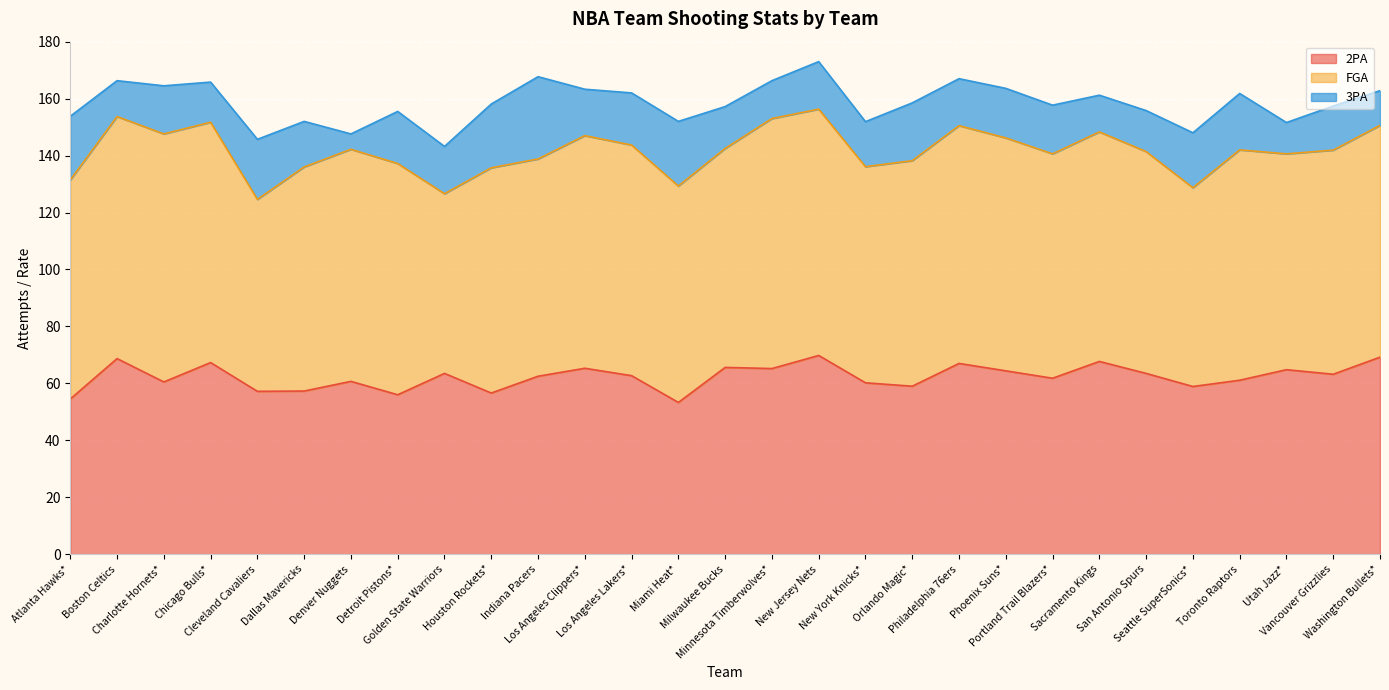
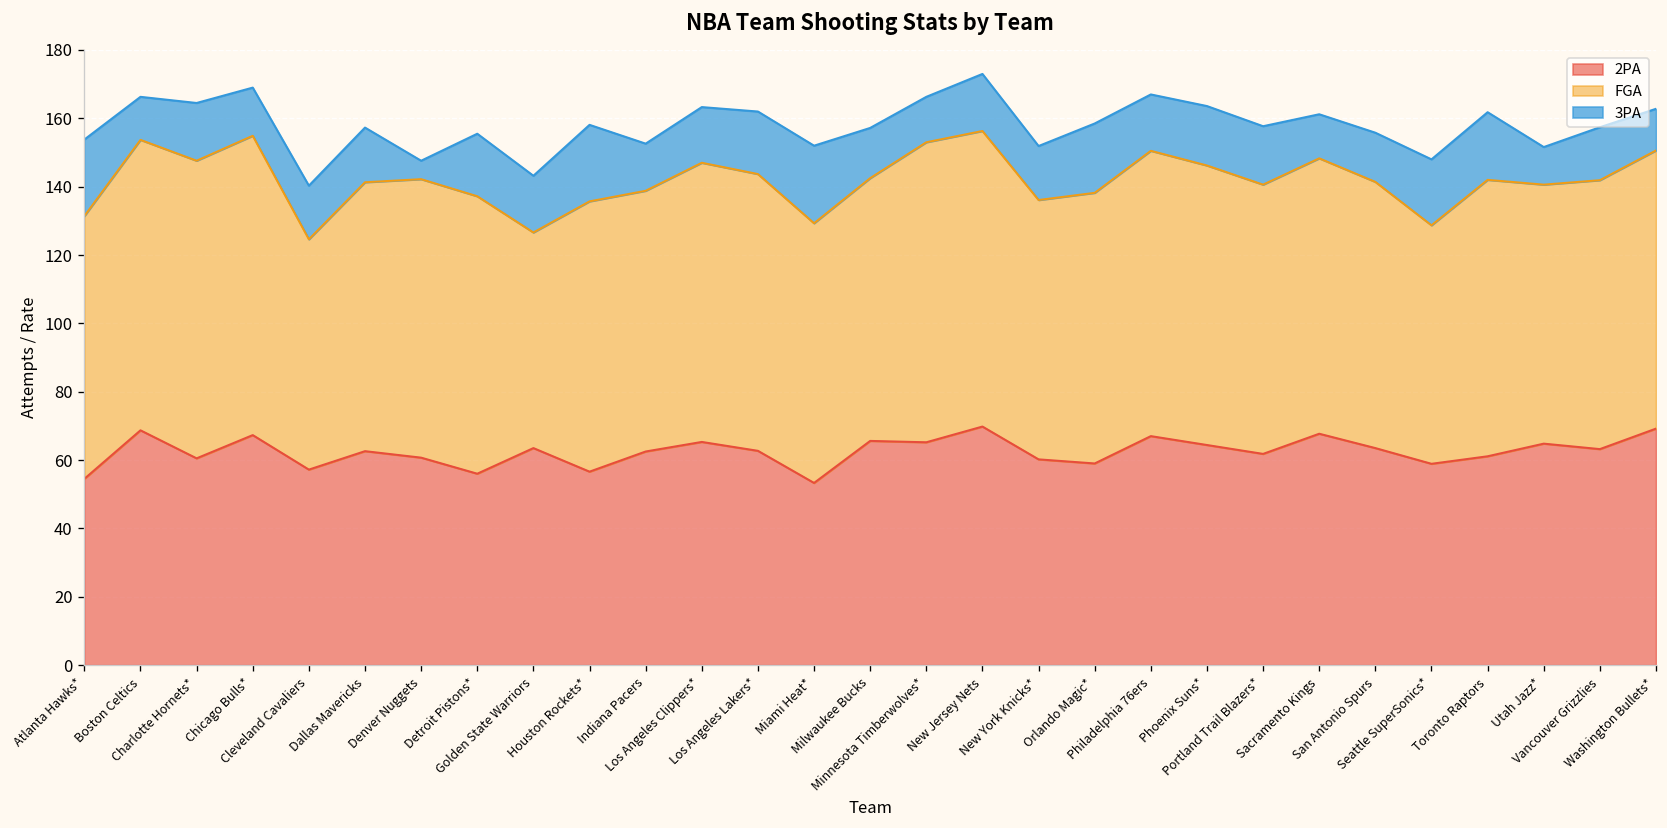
  {
    "2PA": {
      "Atlanta Hawks*": 55,
      "Boston Celtics": 69,
      "Charlotte Hornets*": 61,
      "Chicago Bulls*": 67,
      "Cleveland Cavaliers": 57,
-     "Dallas Mavericks": 57,
+     "Dallas Mavericks": 63,
      "Denver Nuggets": 61,
      "Detroit Pistons*": 56,
      "Golden State Warriors": 64,
      "Houston Rockets*": 57,
      "Indiana Pacers": 63,
      "Los Angeles Clippers*": 65,
      "Los Angeles Lakers*": 63,
      "Miami Heat*": 53,
      "Milwaukee Bucks": 66,
      "Minnesota Timberwolves*": 65,
      "New Jersey Nets": 70,
      "New York Knicks*": 60,
      "Orlando Magic*": 59,
      "Philadelphia 76ers": 67,
      "Phoenix Suns*": 64,
      "Portland Trail Blazers*": 62,
      "Sacramento Kings": 68,
      "San Antonio Spurs": 64,
      "Seattle SuperSonics*": 59,
      "Toronto Raptors": 61,
      "Utah Jazz*": 65,
      "Vancouver Grizzlies": 63,
      "Washington Bullets*": 69
    },
    "FGA": {
      "Atlanta Hawks*": 77,
      "Boston Celtics": 85,
      "Charlotte Hornets*": 87,
-     "Chicago Bulls*": 84,
+     "Chicago Bulls*": 88,
      "Cleveland Cavaliers": 67,
      "Dallas Mavericks": 79,
      "Denver Nuggets": 81,
      "Detroit Pistons*": 81,
      "Golden State Warriors": 63,
      "Houston Rockets*": 79,
      "Indiana Pacers": 76,
      "Los Angeles Clippers*": 82,
      "Los Angeles Lakers*": 81,
      "Miami Heat*": 76,
      "Milwaukee Bucks": 77,
      "Minnesota Timberwolves*": 88,
      "New Jersey Nets": 87,
      "New York Knicks*": 76,
      "Orlando Magic*": 79,
      "Philadelphia 76ers": 84,
      "Phoenix Suns*": 82,
      "Portland Trail Blazers*": 79,
      "Sacramento Kings": 81,
      "San Antonio Spurs": 78,
      "Seattle SuperSonics*": 70,
      "Toronto Raptors": 81,
      "Utah Jazz*": 76,
      "Vancouver Grizzlies": 79,
      "Washington Bullets*": 81
    },
    "3PA": {
      "Atlanta Hawks*": 22,
      "Boston Celtics": 13,
      "Charlotte Hornets*": 17,
      "Chicago Bulls*": 14,
-     "Cleveland Cavaliers": 21,
+     "Cleveland Cavaliers": 16,
      "Dallas Mavericks": 16,
      "Denver Nuggets": 5,
      "Detroit Pistons*": 18,
      "Golden State Warriors": 17,
      "Houston Rockets*": 22,
-     "Indiana Pacers": 29,
+     "Indiana Pacers": 14,
      "Los Angeles Clippers*": 16,
      "Los Angeles Lakers*": 18,
      "Miami Heat*": 23,
      "Milwaukee Bucks": 15,
      "Minnesota Timberwolves*": 13,
      "New Jersey Nets": 17,
      "New York Knicks*": 16,
      "Orlando Magic*": 20,
      "Philadelphia 76ers": 17,
      "Phoenix Suns*": 17,
      "Portland Trail Blazers*": 17,
      "Sacramento Kings": 13,
      "San Antonio Spurs": 14,
      "Seattle SuperSonics*": 19,
      "Toronto Raptors": 20,
      "Utah Jazz*": 11,
      "Washington Bullets*": 12
    }
  }
